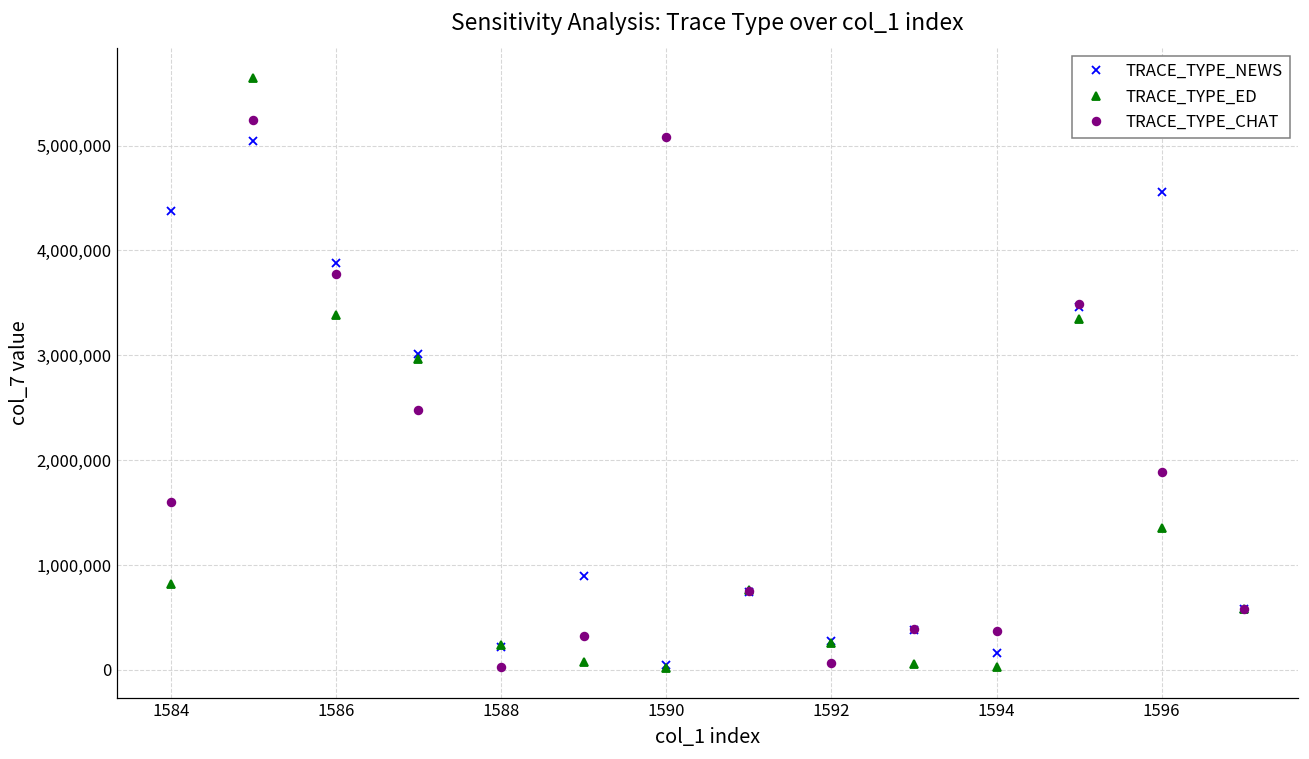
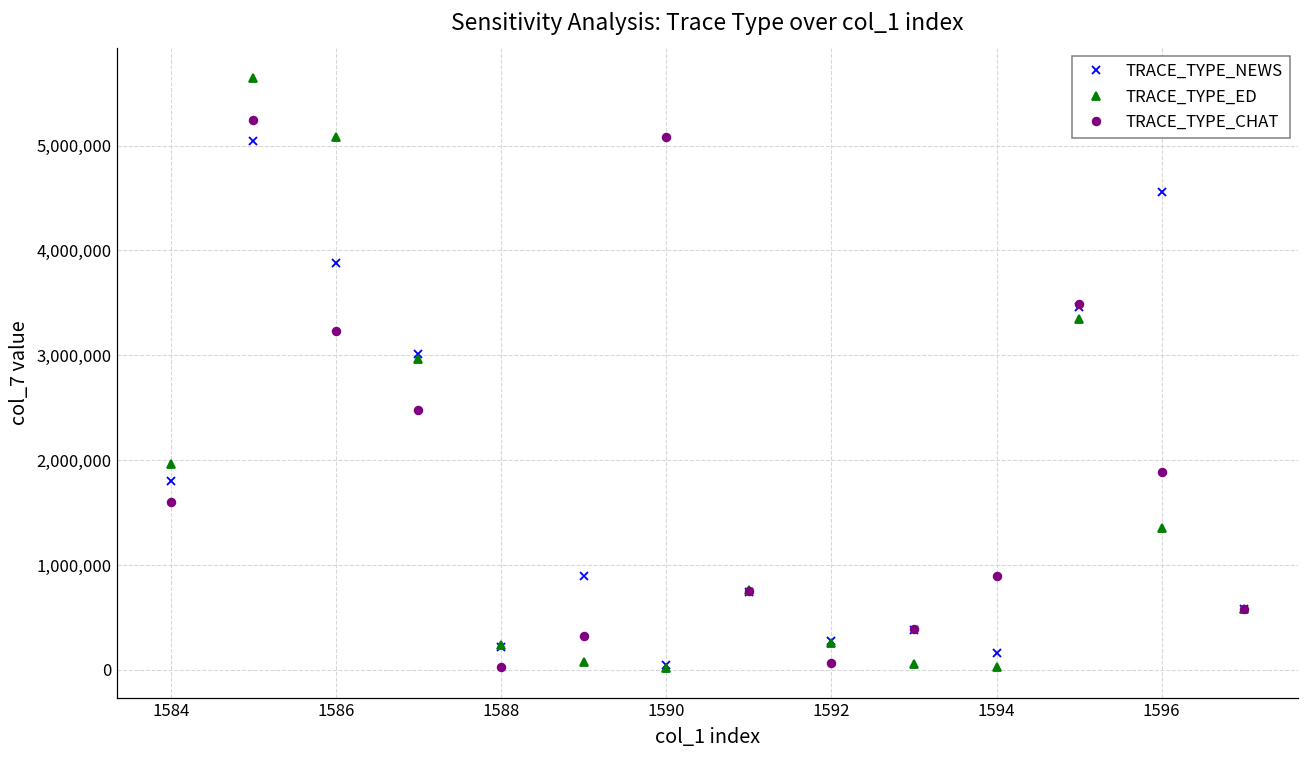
  {
    "TRACE_TYPE_NEWS": {
-     "1584": "4,400,000",
+     "1584": "1,800,000",
      "1586": "3,900,000",
      "1588": "200,000",
      "1590": "0",
      "1594": "200,000",
      "1596": "4,600,000"
    },
    "TRACE_TYPE_ED": {
-     "1584": "800,000",
-     "1586": "3,400,000",
+     "1584": "2,000,000",
+     "1586": "5,100,000",
      "1588": "200,000",
      "1590": "0",
      "1594": "0",
      "1596": "1,400,000"
    },
    "TRACE_TYPE_CHAT": {
      "1584": "1,600,000",
-     "1586": "3,800,000",
+     "1586": "3,200,000",
      "1588": "0",
      "1590": "5,100,000",
      "1592": "100,000",
-     "1594": "400,000",
+     "1594": "900,000",
      "1596": "1,900,000"
    }
  }
